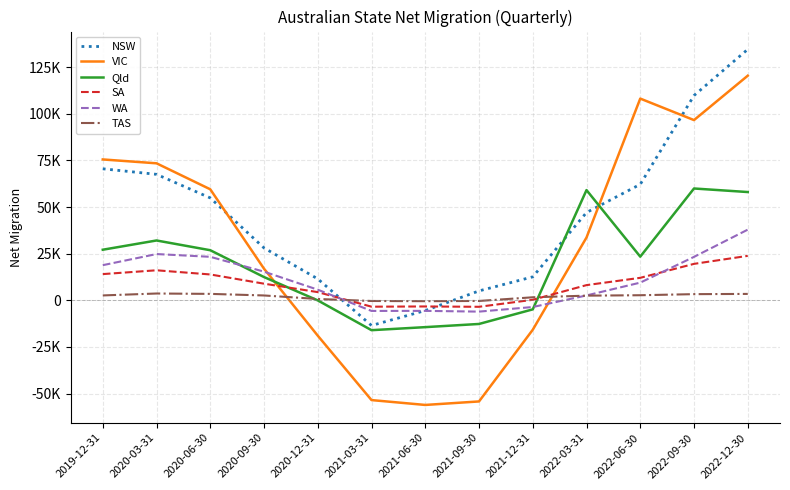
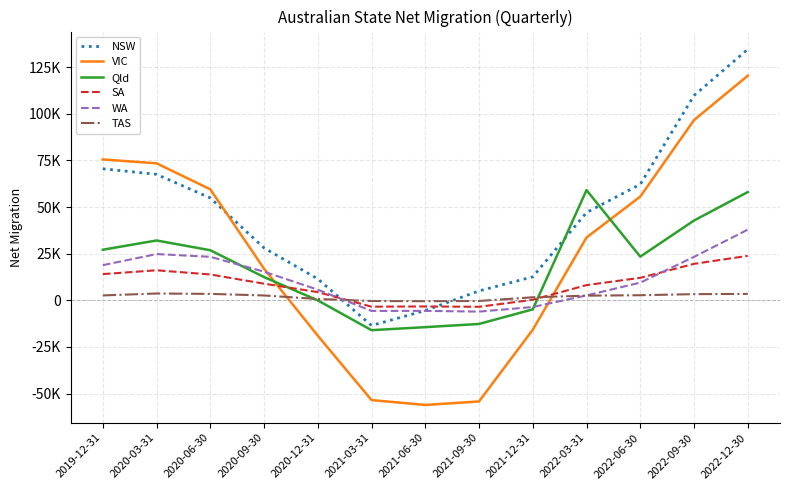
  {
    "NSW": {
      "2019-12-31": 71000,
      "2020-03-31": 68000,
      "2020-06-30": 55000,
      "2020-09-30": 28000,
      "2020-12-31": 12000,
      "2021-03-31": -13000,
      "2021-09-30": 5000,
      "2021-12-31": 13000,
      "2022-03-31": 47000,
      "2022-06-30": 62000,
      "2022-09-30": 110000,
      "2022-12-30": 135000
    },
    "VIC": {
      "2019-12-31": 76000,
      "2020-03-31": 73000,
      "2020-06-30": 60000,
      "2020-09-30": 17000,
      "2020-12-31": -19000,
      "2021-03-31": -53000,
      "2021-06-30": -56000,
      "2021-09-30": -54000,
      "2021-12-31": -16000,
      "2022-03-31": 34000,
-     "2022-06-30": 108000,
+     "2022-06-30": 56000,
      "2022-09-30": 97000,
      "2022-12-30": 120000
    },
    "Qld": {
      "2019-12-31": 27000,
      "2020-03-31": 32000,
      "2020-06-30": 27000,
      "2020-09-30": 12000,
      "2021-03-31": -16000,
      "2021-06-30": -14000,
      "2021-09-30": -13000,
      "2022-03-31": 59000,
      "2022-06-30": 23000,
-     "2022-09-30": 60000,
+     "2022-09-30": 43000,
      "2022-12-30": 58000
    },
    "SA": {
      "2019-12-31": 14000,
      "2020-03-31": 16000,
      "2020-06-30": 14000,
      "2020-09-30": 9000,
      "2021-03-31": -3000,
      "2021-06-30": -3000,
      "2021-09-30": -3000,
      "2022-03-31": 8000,
      "2022-06-30": 12000,
      "2022-09-30": 20000,
      "2022-12-30": 24000
    },
    "WA": {
      "2019-12-31": 19000,
      "2020-03-31": 25000,
      "2020-06-30": 23000,
      "2020-09-30": 15000,
      "2021-03-31": -6000,
      "2021-09-30": -6000,
      "2022-06-30": 10000,
      "2022-09-30": 23000,
      "2022-12-30": 38000
    },
    "TAS": {
      "2019-12-31": 3000,
      "2020-03-31": 4000,
      "2020-06-30": 3000,
      "2020-09-30": 3000,
      "2021-03-31": 0,
      "2021-06-30": 0,
      "2021-09-30": 0,
      "2022-06-30": 3000,
      "2022-09-30": 3000,
      "2022-12-30": 3000
    }
  }
